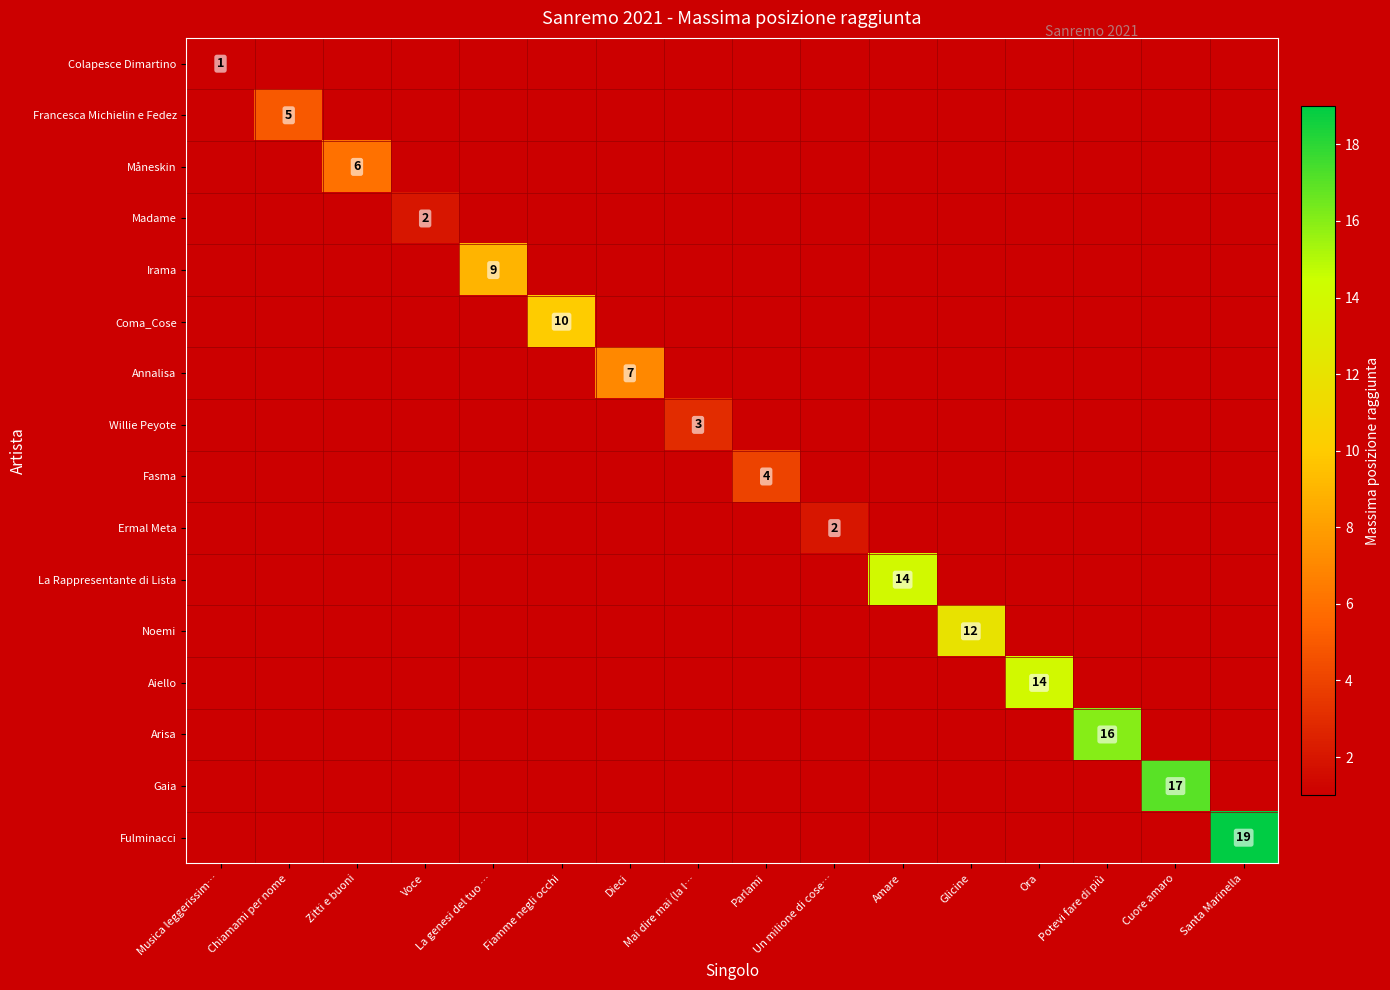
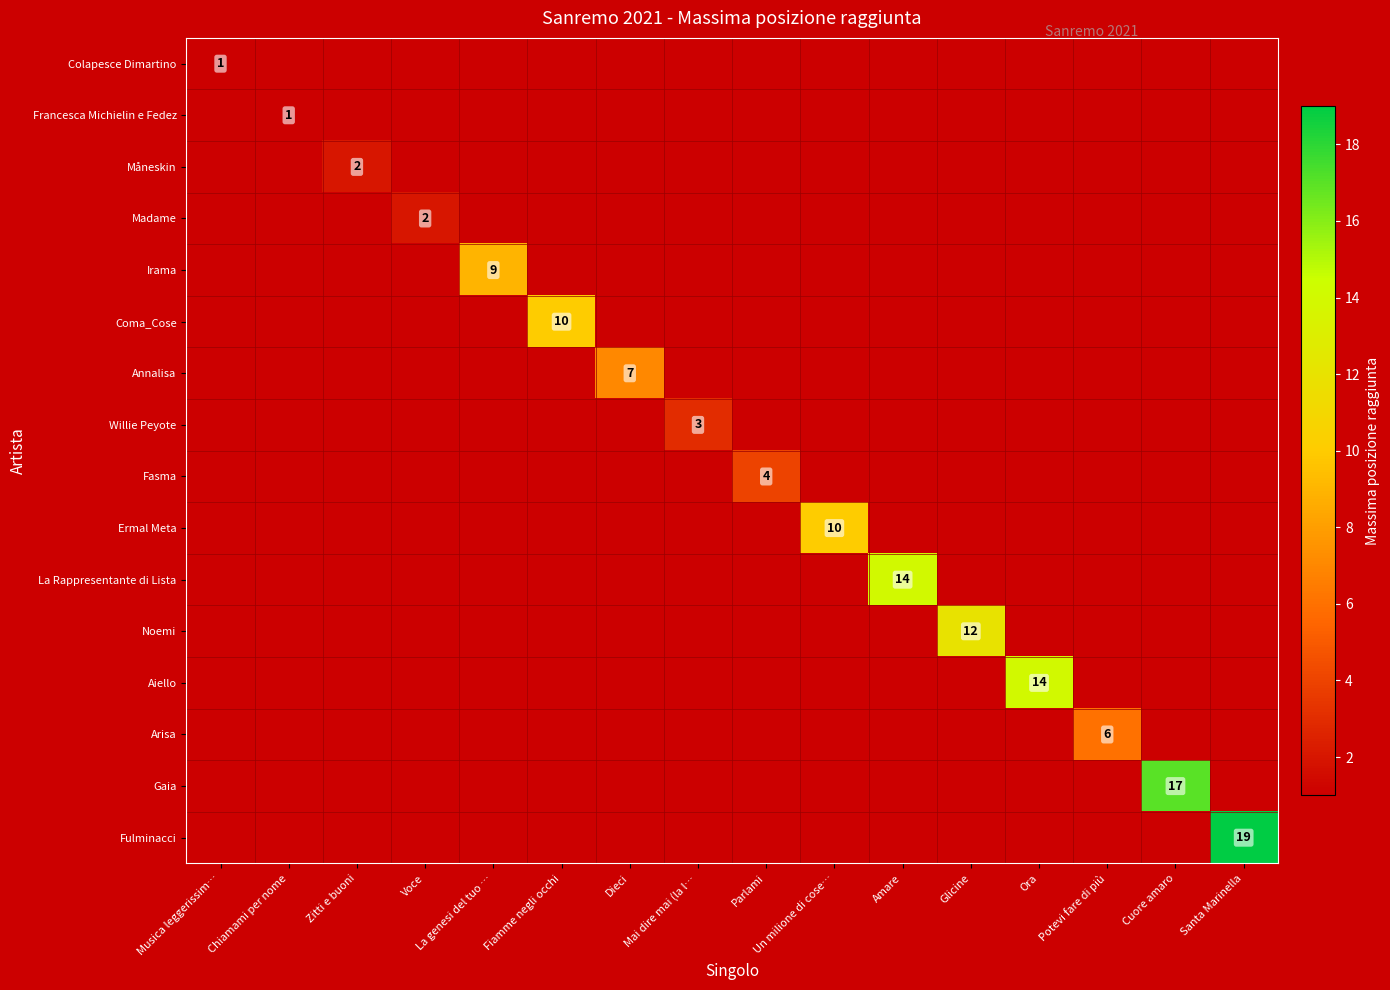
  {
    "Francesca Michielin e Fedez": {
-     "Chiamami per nome": 5
+     "Chiamami per nome": 1
    },
    "Måneskin": {
-     "Zitti e buoni": 6
+     "Zitti e buoni": 2
    },
    "Ermal Meta": {
-     "Un milione di cose…": 2
+     "Un milione di cose…": 10
    },
    "Arisa": {
-     "Potevi fare di più": 16
+     "Potevi fare di più": 6
    }
  }
